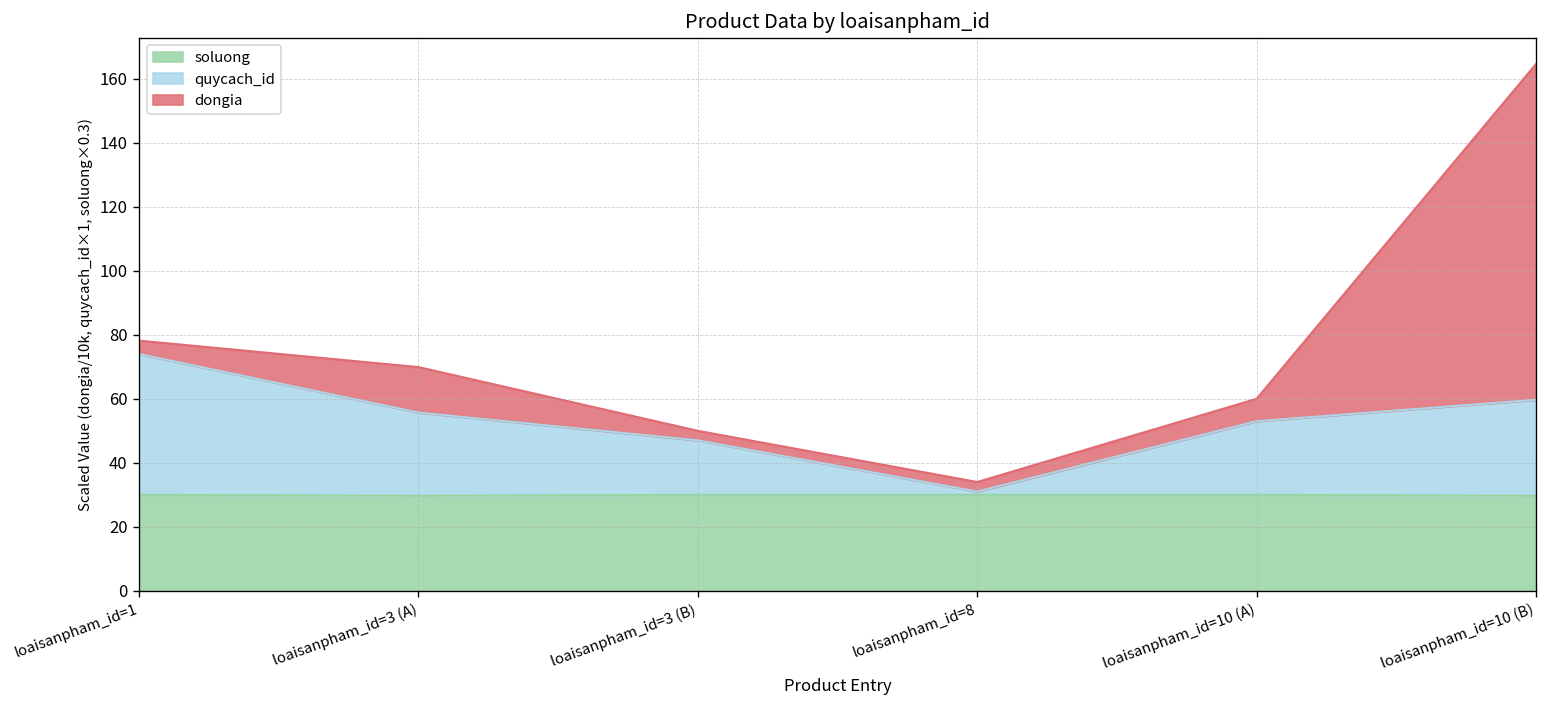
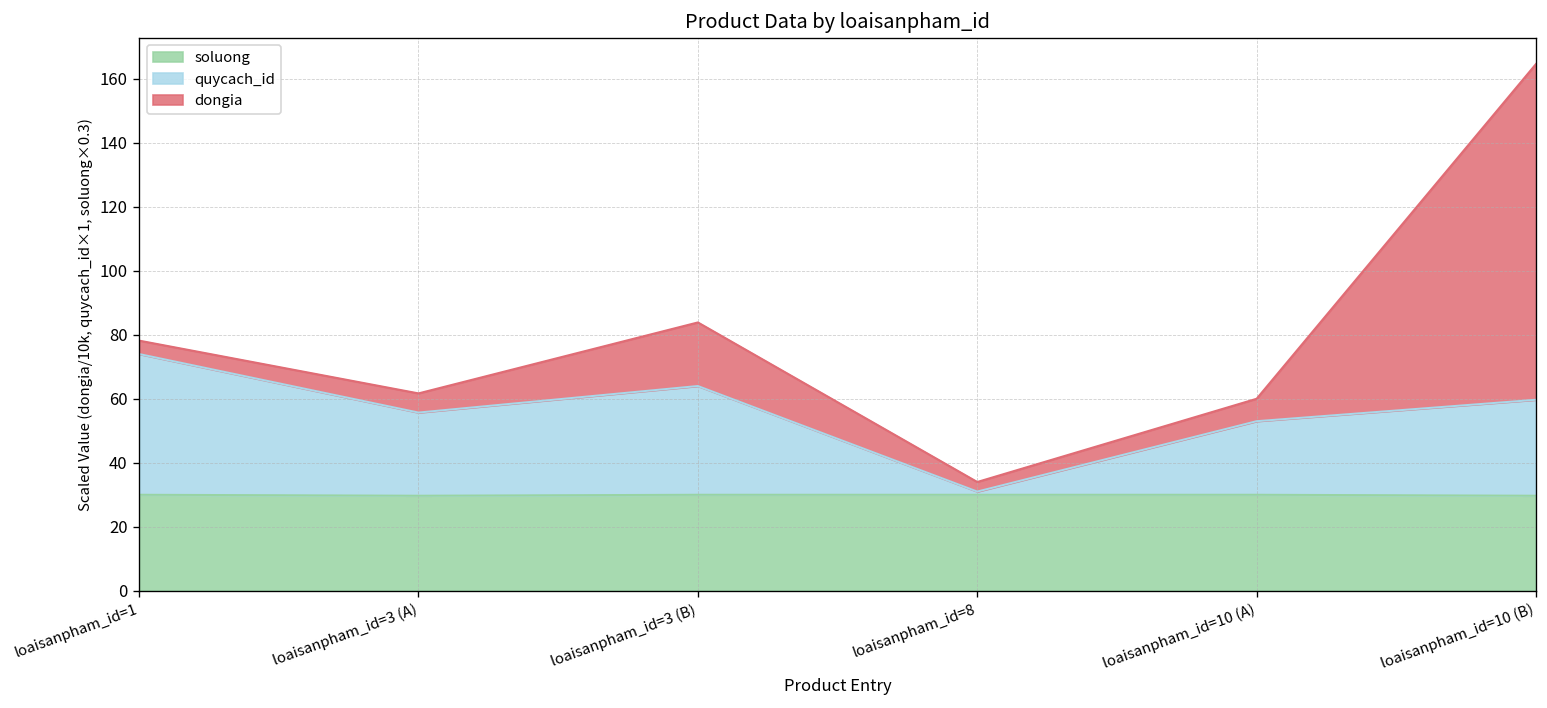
  {
    "soluong": {
      "loaisanpham_id=1": 30,
      "loaisanpham_id=3 (A)": 30,
      "loaisanpham_id=3 (B)": 30,
      "loaisanpham_id=8": 30,
      "loaisanpham_id=10 (A)": 30,
      "loaisanpham_id=10 (B)": 30
    },
    "quycach_id": {
      "loaisanpham_id=1": 44,
      "loaisanpham_id=3 (A)": 26,
-     "loaisanpham_id=3 (B)": 17,
+     "loaisanpham_id=3 (B)": 34,
      "loaisanpham_id=8": 1,
      "loaisanpham_id=10 (A)": 23,
      "loaisanpham_id=10 (B)": 30
    },
    "dongia": {
      "loaisanpham_id=1": 4,
-     "loaisanpham_id=3 (A)": 14,
-     "loaisanpham_id=3 (B)": 3,
+     "loaisanpham_id=3 (A)": 6,
+     "loaisanpham_id=3 (B)": 20,
      "loaisanpham_id=8": 3,
      "loaisanpham_id=10 (A)": 7,
      "loaisanpham_id=10 (B)": 105
    }
  }
